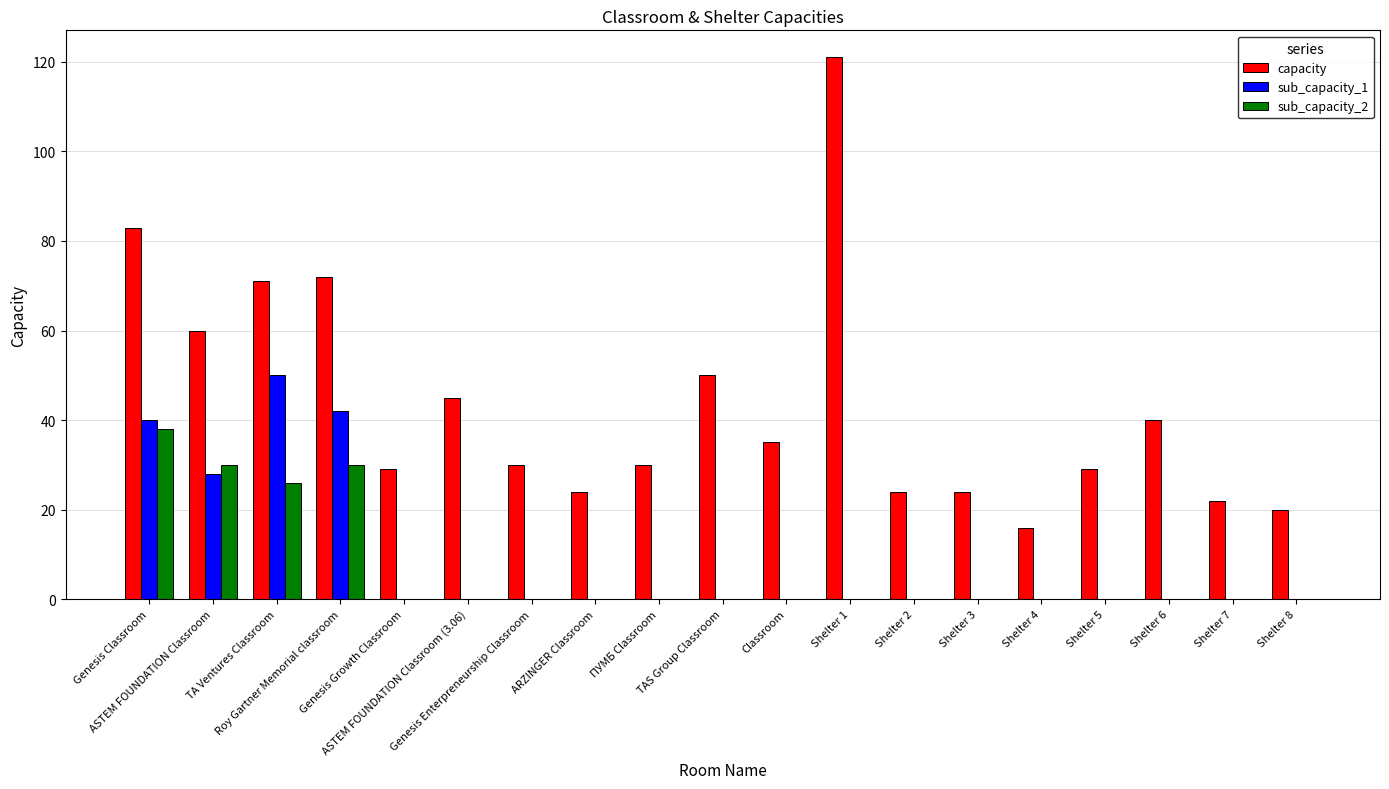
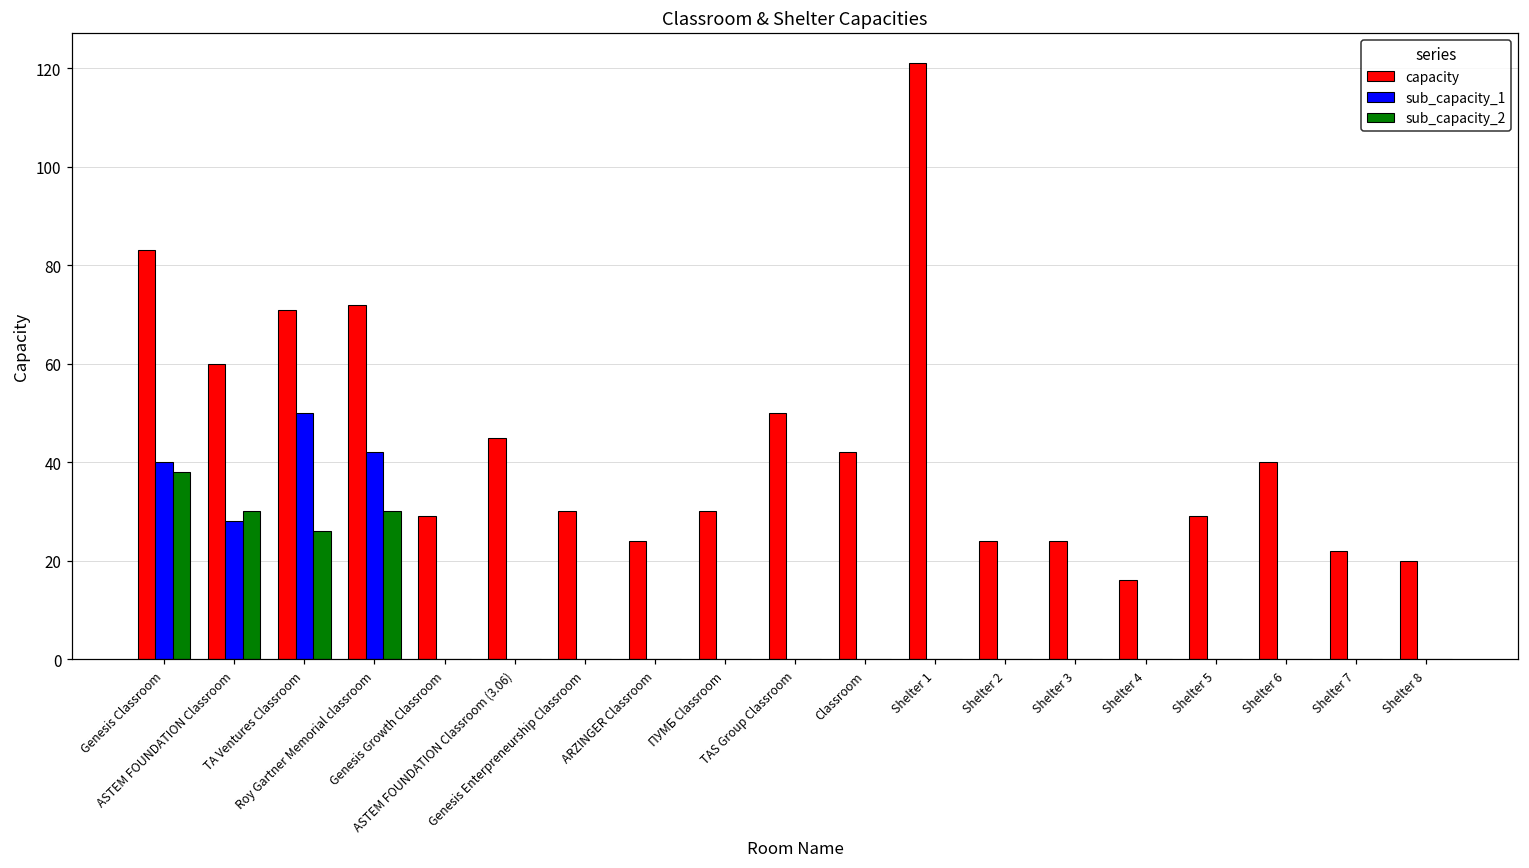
  {
    "capacity": {
      "Genesis Classroom": 83,
      "ASTEM FOUNDATION Classroom": 60,
      "TA Ventures Classroom": 71,
      "Roy Gartner Memorial classroom": 72,
      "Genesis Growth Classroom": 29,
      "ASTEM FOUNDATION Classroom (3.06)": 45,
      "Genesis Enterpreneurship Classroom": 30,
      "ARZINGER Classroom": 24,
      "ПУМБ Classroom": 30,
      "TAS Group Classroom": 50,
-     "Classroom": 35,
+     "Classroom": 42,
      "Shelter 1": 121,
      "Shelter 2": 24,
      "Shelter 3": 24,
      "Shelter 4": 16,
      "Shelter 5": 29,
      "Shelter 6": 40,
      "Shelter 7": 22,
      "Shelter 8": 20
    },
    "sub_capacity_1": {
      "Genesis Classroom": 40,
      "ASTEM FOUNDATION Classroom": 28,
      "TA Ventures Classroom": 50,
      "Roy Gartner Memorial classroom": 42,
      "Genesis Growth Classroom": 0,
      "ASTEM FOUNDATION Classroom (3.06)": 0,
      "Genesis Enterpreneurship Classroom": 0,
      "ARZINGER Classroom": 0,
      "ПУМБ Classroom": 0,
      "TAS Group Classroom": 0,
      "Classroom": 0,
      "Shelter 1": 0,
      "Shelter 2": 0,
      "Shelter 3": 0,
      "Shelter 4": 0,
      "Shelter 5": 0,
      "Shelter 6": 0,
      "Shelter 7": 0,
      "Shelter 8": 0
    },
    "sub_capacity_2": {
      "Genesis Classroom": 38,
      "ASTEM FOUNDATION Classroom": 30,
      "TA Ventures Classroom": 26,
      "Roy Gartner Memorial classroom": 30,
      "Genesis Growth Classroom": 0,
      "ASTEM FOUNDATION Classroom (3.06)": 0,
      "Genesis Enterpreneurship Classroom": 0,
      "ARZINGER Classroom": 0,
      "ПУМБ Classroom": 0,
      "TAS Group Classroom": 0,
      "Classroom": 0,
      "Shelter 1": 0,
      "Shelter 2": 0,
      "Shelter 3": 0,
      "Shelter 4": 0,
      "Shelter 5": 0,
      "Shelter 6": 0,
      "Shelter 7": 0,
      "Shelter 8": 0
    }
  }
